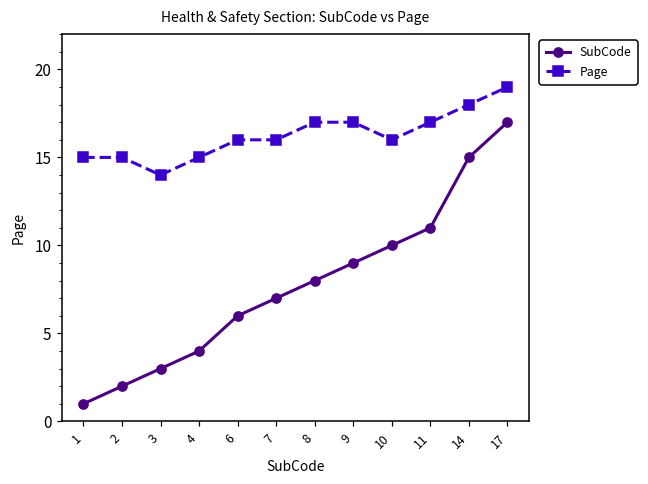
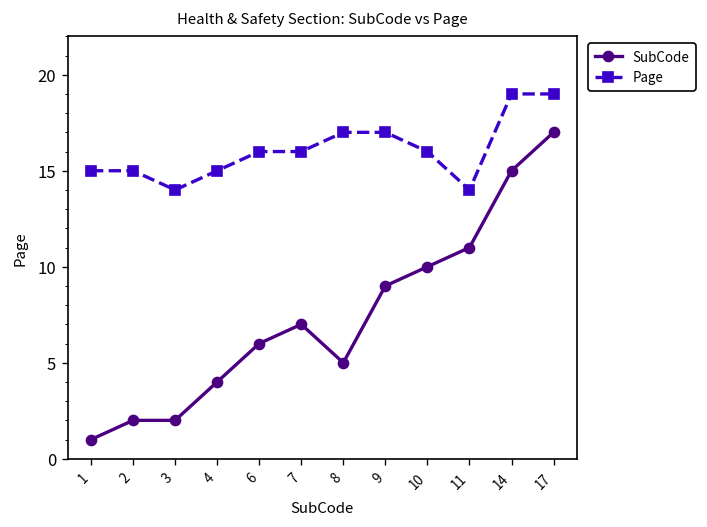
  {
    "SubCode": {
      "1": 1,
      "2": 2,
-     "3": 3,
+     "3": 2,
      "4": 4,
      "6": 6,
      "7": 7,
-     "8": 8,
+     "8": 5,
      "9": 9,
      "10": 10,
      "11": 11,
      "14": 15,
      "17": 17
    },
    "Page": {
      "1": 15,
      "2": 15,
      "3": 14,
      "4": 15,
      "6": 16,
      "7": 16,
      "8": 17,
      "9": 17,
      "10": 16,
-     "11": 17,
-     "14": 18,
+     "11": 14,
+     "14": 19,
      "17": 19
    }
  }
